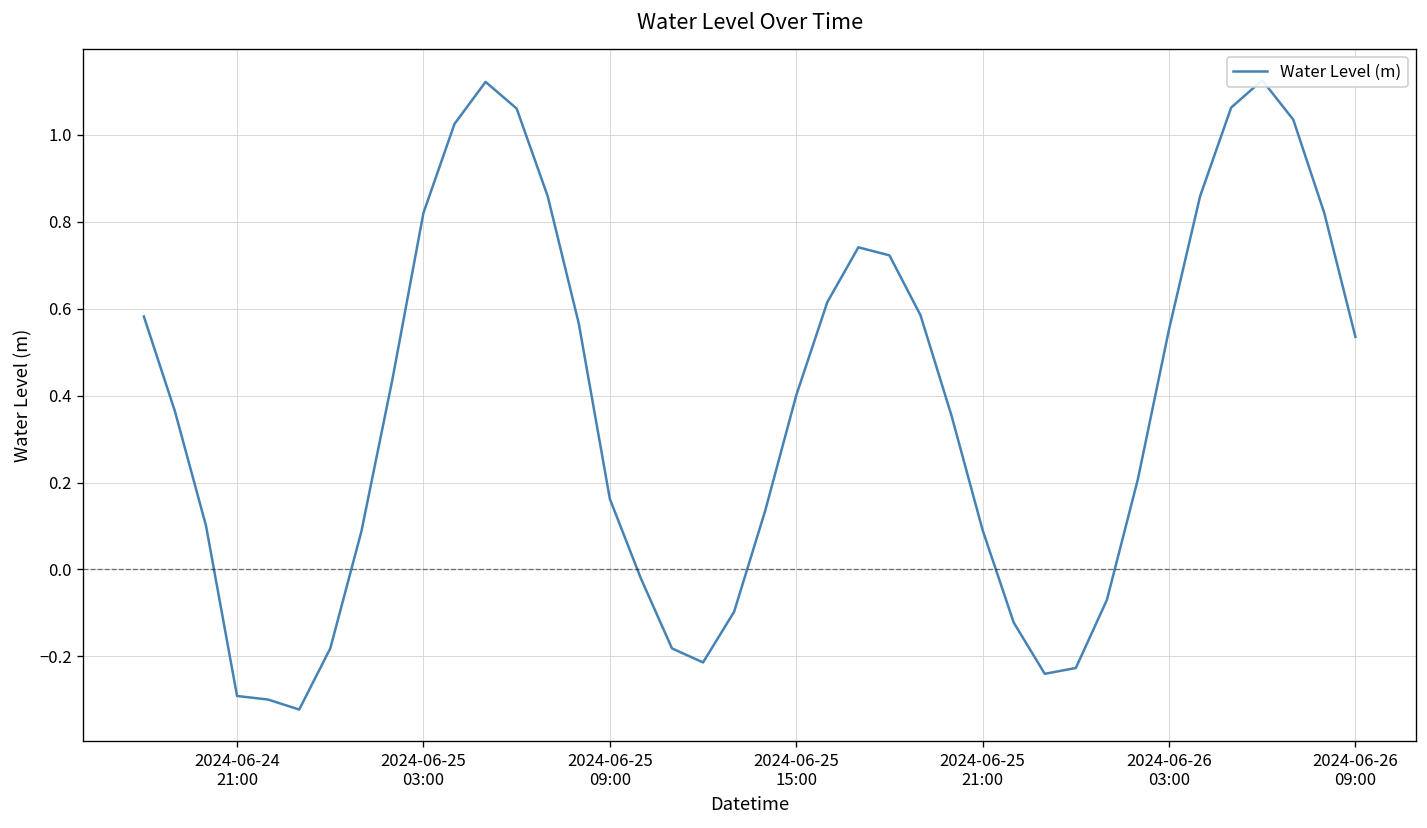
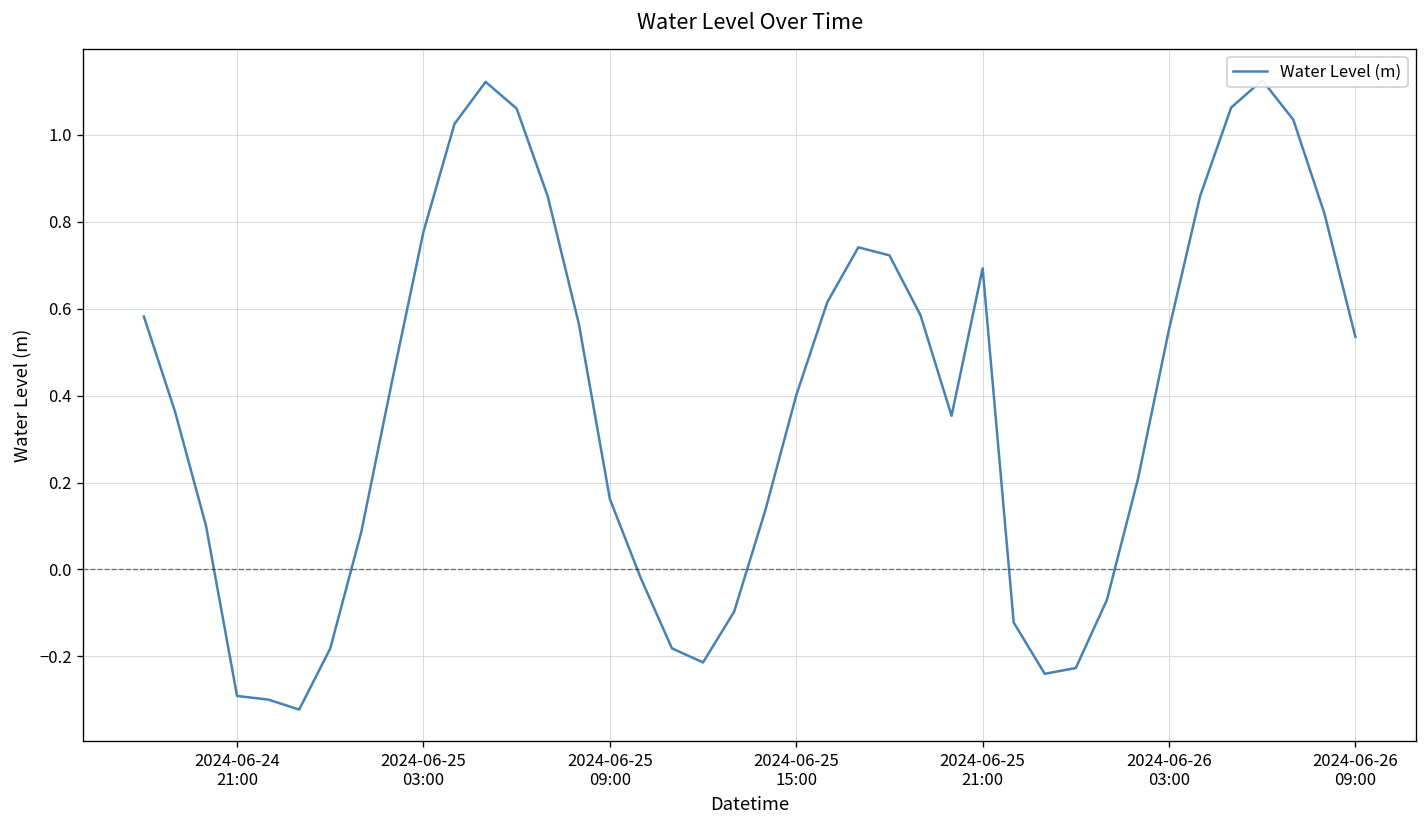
  {
    "2024-06-24 21:00": -0.29,
-   "2024-06-25 03:00": 0.82,
+   "2024-06-25 03:00": 0.78,
    "2024-06-25 09:00": 0.16,
    "2024-06-25 15:00": 0.40,
-   "2024-06-25 21:00": 0.09,
+   "2024-06-25 21:00": 0.69,
    "2024-06-26 03:00": 0.55,
    "2024-06-26 09:00": 0.54
  }
